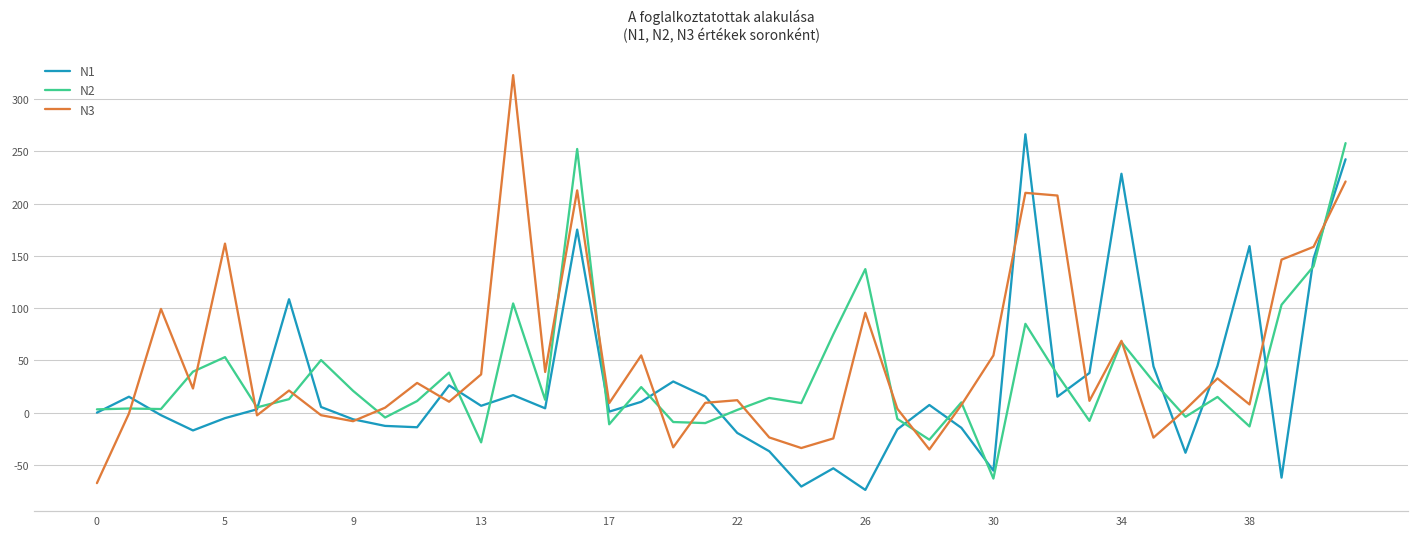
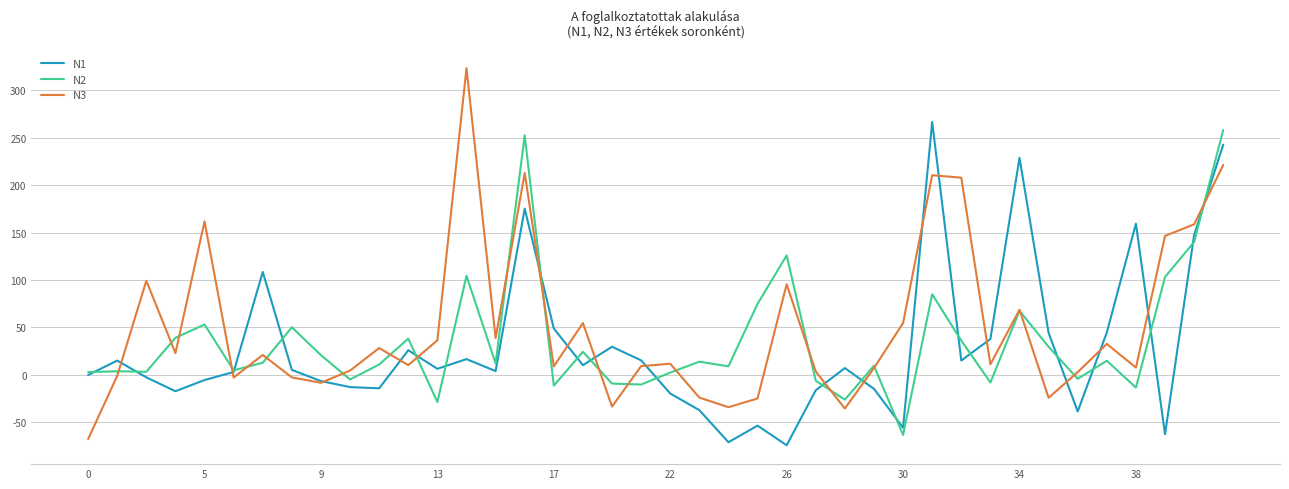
  {
    "N1": {
      "0": 0,
      "5": -10,
      "13": 10,
-     "17": 0,
+     "17": 50,
      "22": -20,
      "26": -70,
      "30": -60,
      "34": 230,
      "38": 160
    },
    "N2": {
      "0": 0,
      "5": 50,
      "9": 20,
      "13": -30,
      "17": -10,
      "22": 0,
-     "26": 140,
+     "26": 130,
      "30": -60,
      "38": -10
    },
    "N3": {
      "0": -70,
      "5": 160,
      "13": 40,
      "17": 10,
      "22": 10,
      "26": 100,
      "30": 50,
      "38": 10
    }
  }
